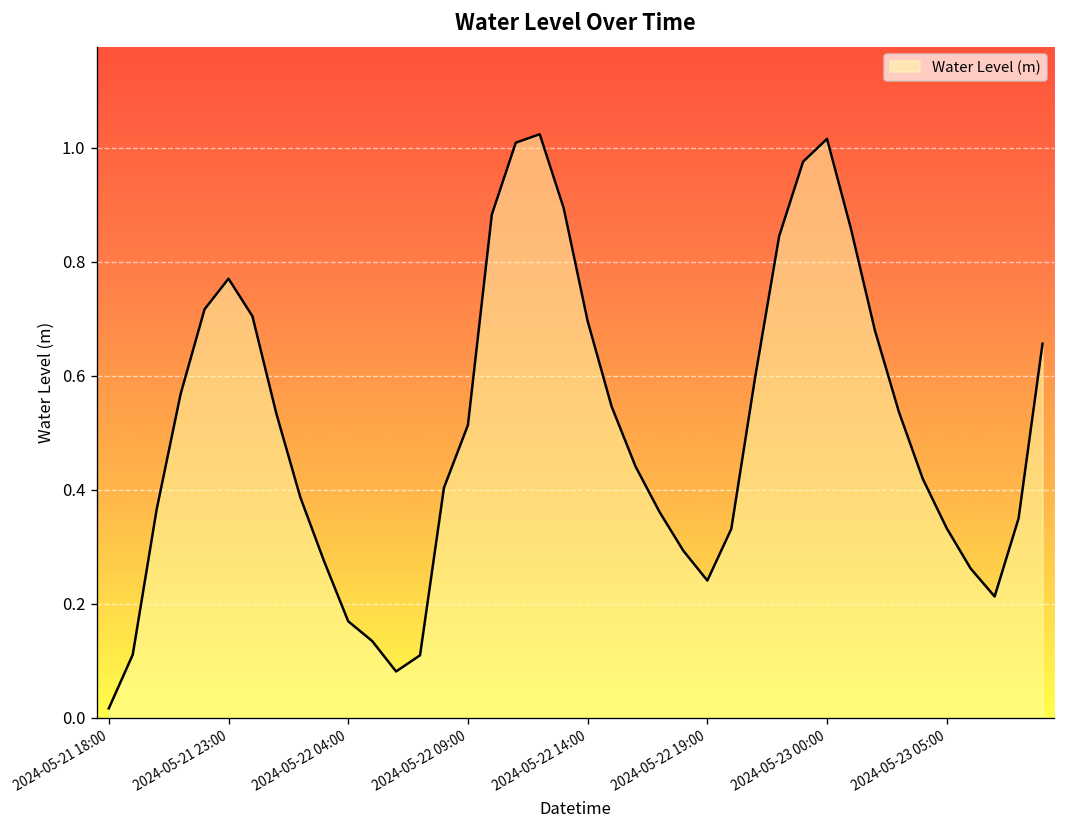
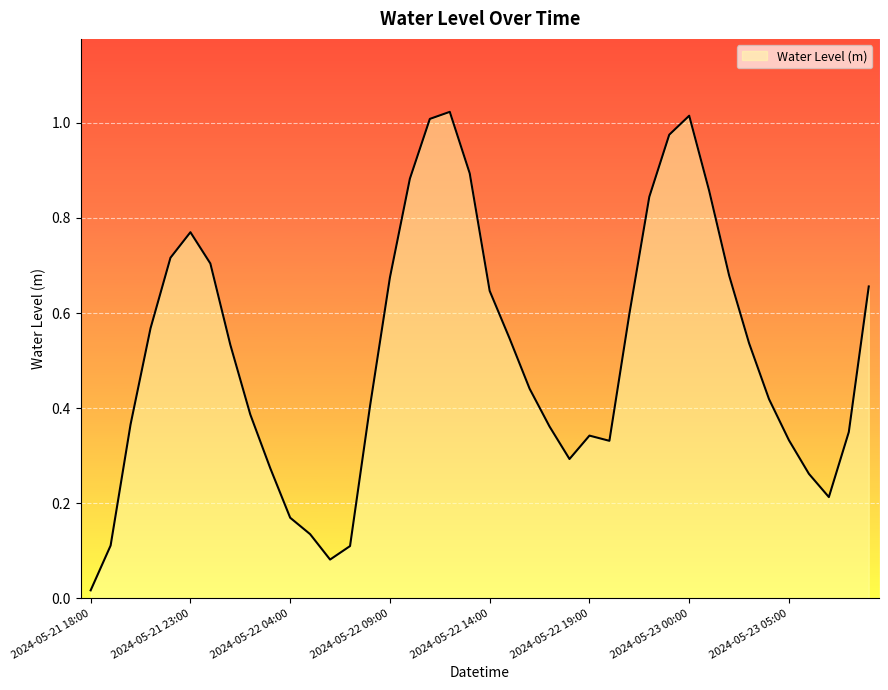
  {
    "2024-05-21 18:00": 0.02,
    "2024-05-21 23:00": 0.77,
    "2024-05-22 04:00": 0.17,
-   "2024-05-22 09:00": 0.51,
-   "2024-05-22 14:00": 0.70,
-   "2024-05-22 19:00": 0.24,
+   "2024-05-22 09:00": 0.67,
+   "2024-05-22 14:00": 0.65,
+   "2024-05-22 19:00": 0.34,
    "2024-05-23 00:00": 1.02,
    "2024-05-23 05:00": 0.33
  }
